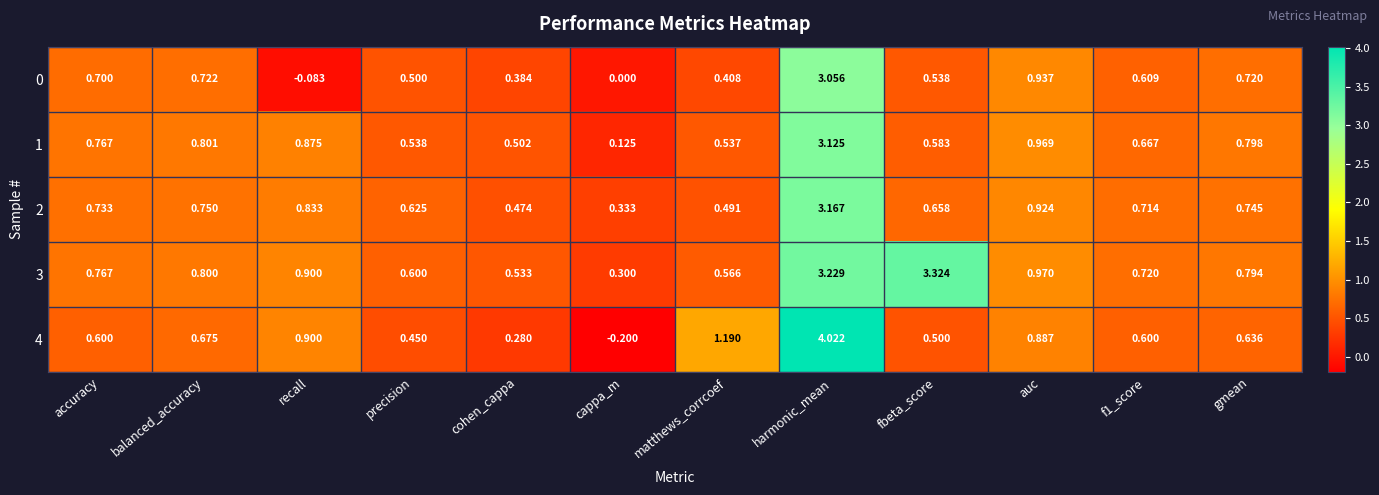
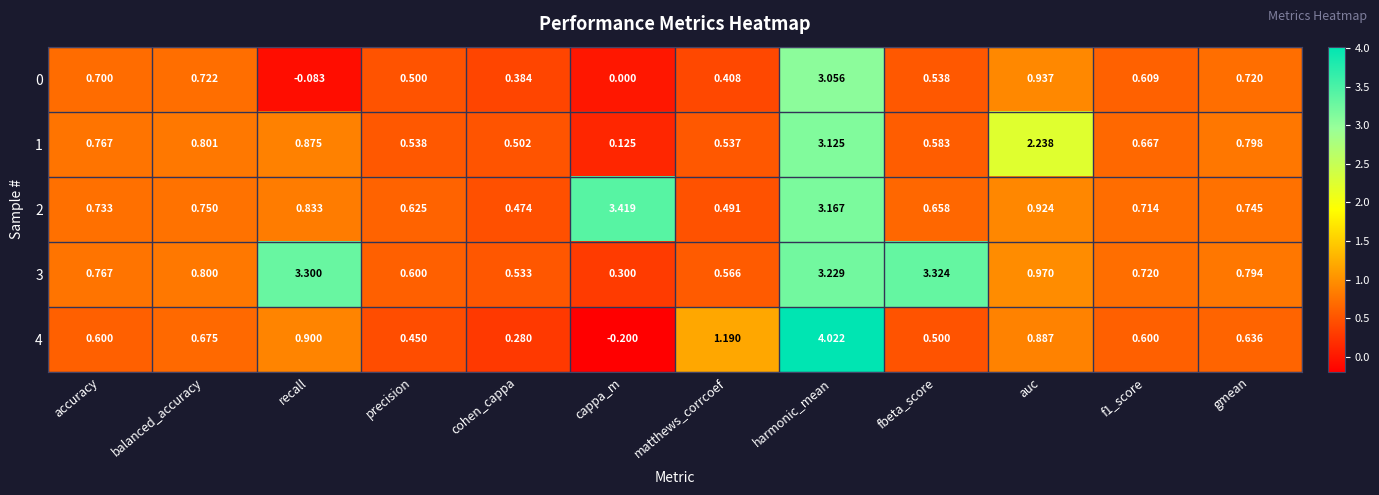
  {
    "0": {
      "accuracy": 0.700,
      "balanced_accuracy": 0.722,
      "recall": -0.083,
      "precision": 0.500,
      "cohen_cappa": 0.384,
      "cappa_m": 0.000,
      "matthews_corrcoef": 0.408,
      "harmonic_mean": 3.056,
      "fbeta_score": 0.538,
      "auc": 0.937,
      "f1_score": 0.609,
      "gmean": 0.720
    },
    "1": {
      "accuracy": 0.767,
      "balanced_accuracy": 0.801,
      "recall": 0.875,
      "precision": 0.538,
      "cohen_cappa": 0.502,
      "cappa_m": 0.125,
      "matthews_corrcoef": 0.537,
      "harmonic_mean": 3.125,
      "fbeta_score": 0.583,
-     "auc": 0.969,
+     "auc": 2.238,
      "f1_score": 0.667,
      "gmean": 0.798
    },
    "2": {
      "accuracy": 0.733,
      "balanced_accuracy": 0.750,
      "recall": 0.833,
      "precision": 0.625,
      "cohen_cappa": 0.474,
-     "cappa_m": 0.333,
+     "cappa_m": 3.419,
      "matthews_corrcoef": 0.491,
      "harmonic_mean": 3.167,
      "fbeta_score": 0.658,
      "auc": 0.924,
      "f1_score": 0.714,
      "gmean": 0.745
    },
    "3": {
      "accuracy": 0.767,
      "balanced_accuracy": 0.800,
-     "recall": 0.900,
+     "recall": 3.300,
      "precision": 0.600,
      "cohen_cappa": 0.533,
      "cappa_m": 0.300,
      "matthews_corrcoef": 0.566,
      "harmonic_mean": 3.229,
      "fbeta_score": 3.324,
      "auc": 0.970,
      "f1_score": 0.720,
      "gmean": 0.794
    },
    "4": {
      "accuracy": 0.600,
      "balanced_accuracy": 0.675,
      "recall": 0.900,
      "precision": 0.450,
      "cohen_cappa": 0.280,
      "cappa_m": -0.200,
      "matthews_corrcoef": 1.190,
      "harmonic_mean": 4.022,
      "fbeta_score": 0.500,
      "auc": 0.887,
      "f1_score": 0.600,
      "gmean": 0.636
    }
  }
